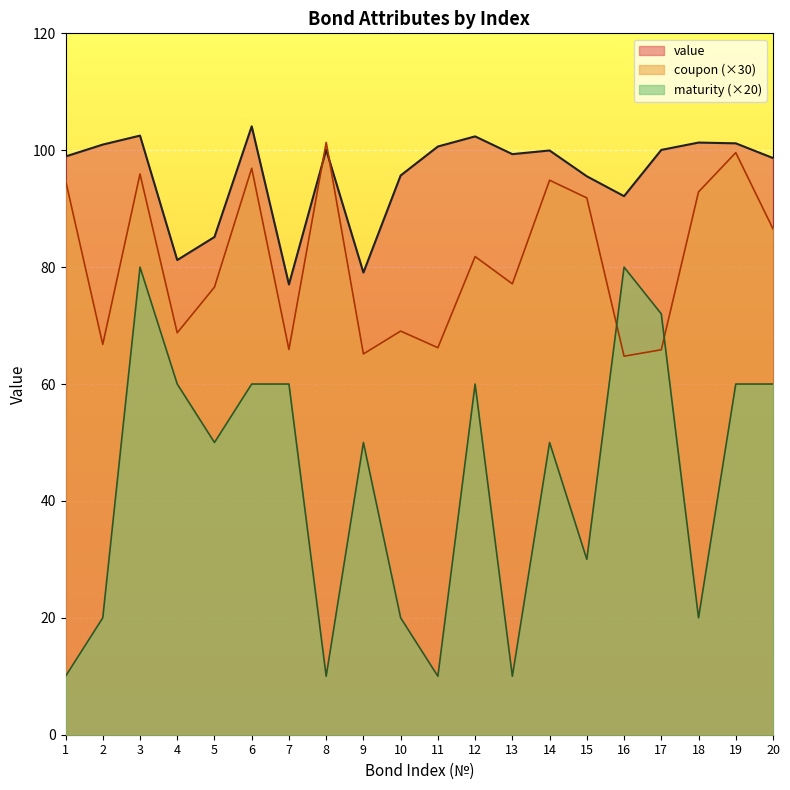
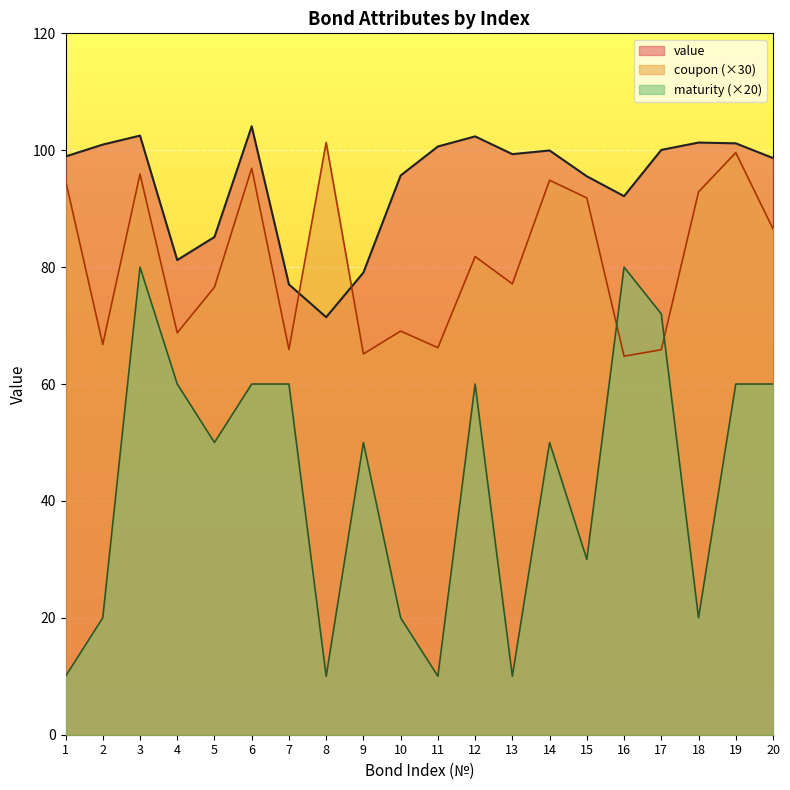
  {
    "value": {
      "1": 99,
      "2": 101,
      "3": 103,
      "4": 81,
      "5": 85,
      "6": 104,
      "7": 77,
-     "8": 100,
+     "8": 71,
      "9": 79,
      "10": 96,
      "11": 101,
      "12": 102,
      "13": 99,
      "14": 100,
      "15": 96,
      "16": 92,
      "17": 100,
      "18": 101,
      "19": 101,
      "20": 99
    },
    "coupon (×30)": {
      "1": 95,
      "2": 67,
      "3": 96,
      "4": 69,
      "5": 77,
      "6": 97,
      "7": 66,
      "8": 101,
      "9": 65,
      "10": 69,
      "11": 66,
      "12": 82,
      "13": 77,
      "14": 95,
      "15": 92,
      "16": 65,
      "17": 66,
      "18": 93,
      "19": 100,
      "20": 87
    },
    "maturity (×20)": {
      "1": 10,
      "2": 20,
      "3": 80,
      "4": 60,
      "5": 50,
      "6": 60,
      "7": 60,
      "8": 10,
      "9": 50,
      "10": 20,
      "11": 10,
      "12": 60,
      "13": 10,
      "14": 50,
      "15": 30,
      "16": 80,
      "17": 72,
      "18": 20,
      "19": 60,
      "20": 60
    }
  }
